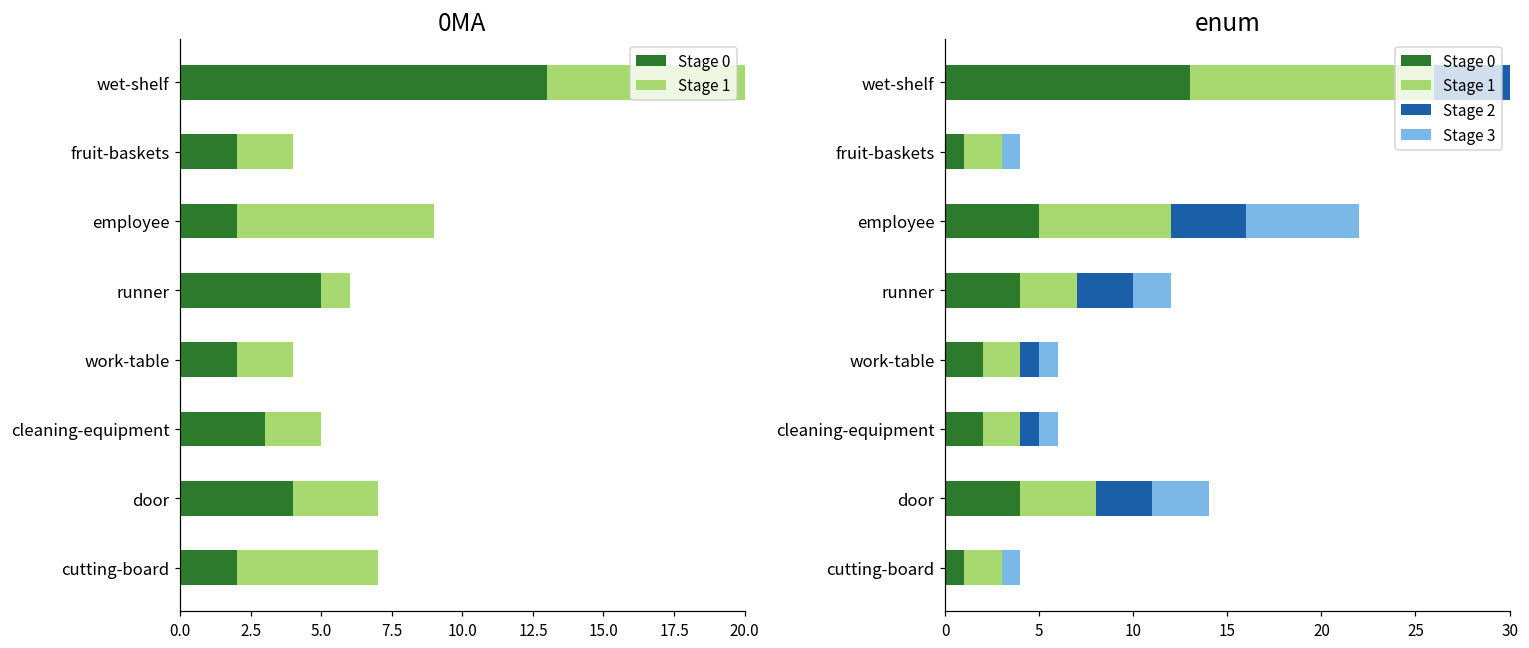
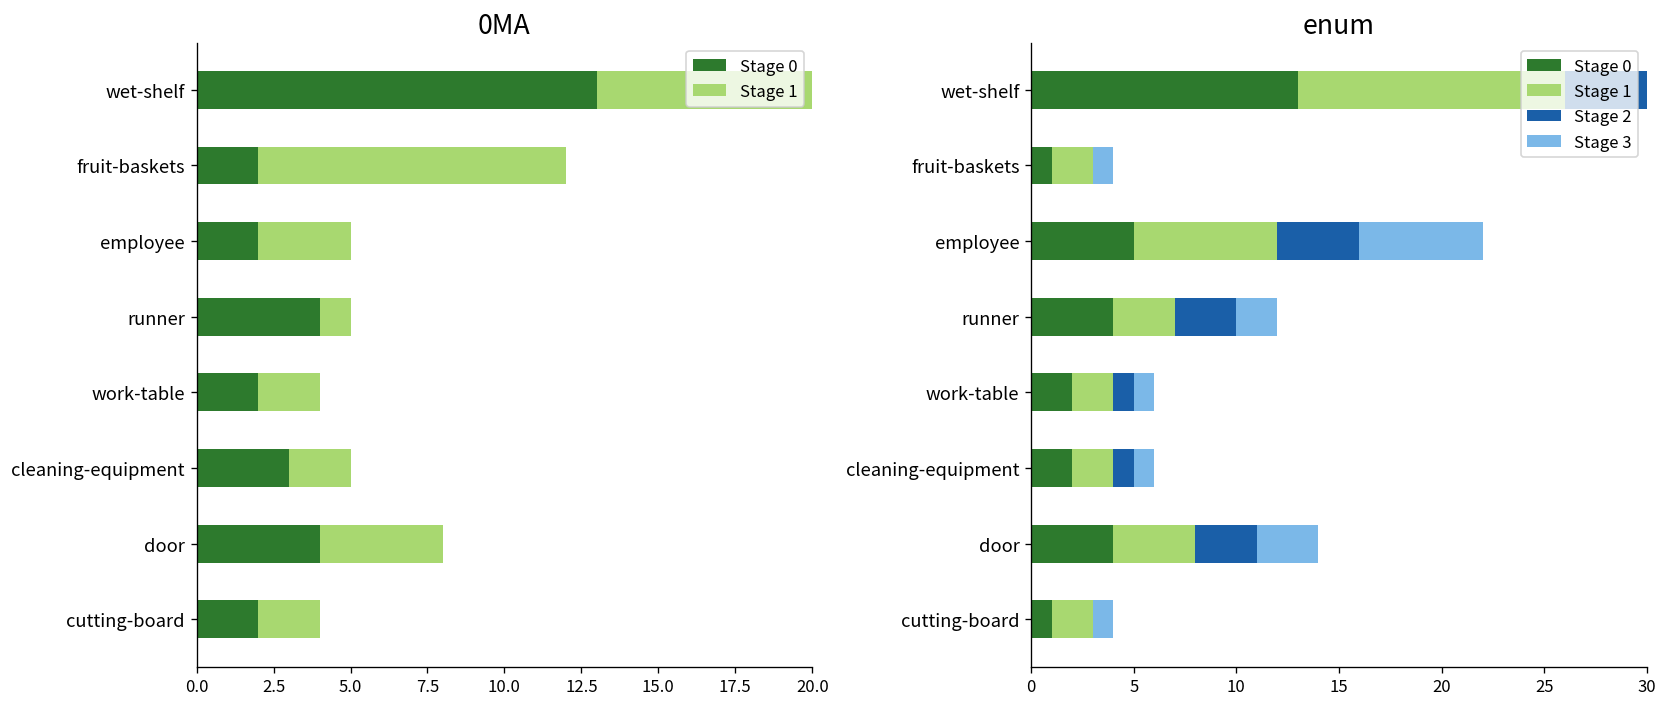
  {
    "0MA": {
      "Stage 0": {
        "wet-shelf": 13,
        "fruit-baskets": 2,
        "employee": 2,
-       "runner": 5,
+       "runner": 4,
        "work-table": 2,
        "cleaning-equipment": 3,
        "door": 4,
        "cutting-board": 2
      },
      "Stage 1": {
-       "fruit-baskets": 2,
-       "employee": 7,
+       "fruit-baskets": 10,
+       "employee": 3,
        "runner": 1,
        "work-table": 2,
        "cleaning-equipment": 2,
-       "door": 3,
-       "cutting-board": 5
+       "door": 4,
+       "cutting-board": 2
      }
    },
    "enum": {
      "Stage 0": {
        "wet-shelf": 13.0,
        "fruit-baskets": 1.0,
        "employee": 5.0,
        "runner": 4.0,
        "work-table": 2.0,
        "cleaning-equipment": 2.0,
        "door": 4.0,
        "cutting-board": 1.0
      },
      "Stage 1": {
        "fruit-baskets": 2.0,
        "employee": 7.0,
        "runner": 3.0,
        "work-table": 2.0,
        "cleaning-equipment": 2.0,
        "door": 4.0,
        "cutting-board": 2.0
      },
      "Stage 2": {
        "fruit-baskets": 0.0,
        "employee": 4.0,
        "runner": 3.0,
        "work-table": 1.0,
        "cleaning-equipment": 1.0,
        "door": 3.0,
        "cutting-board": 0.0
      },
      "Stage 3": {
        "fruit-baskets": 1.0,
        "employee": 6.0,
        "runner": 2.0,
        "work-table": 1.0,
        "cleaning-equipment": 1.0,
        "door": 3.0,
        "cutting-board": 1.0
      }
    }
  }
